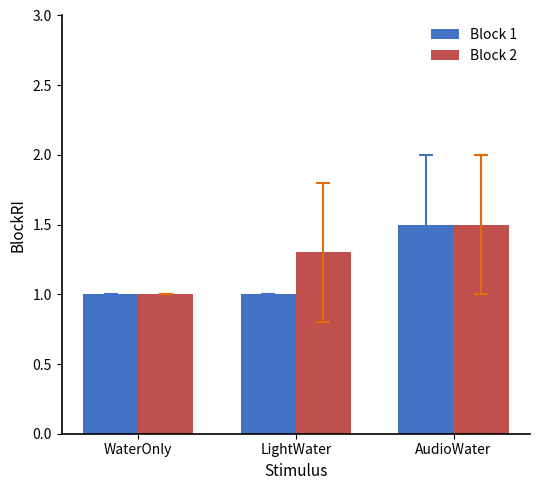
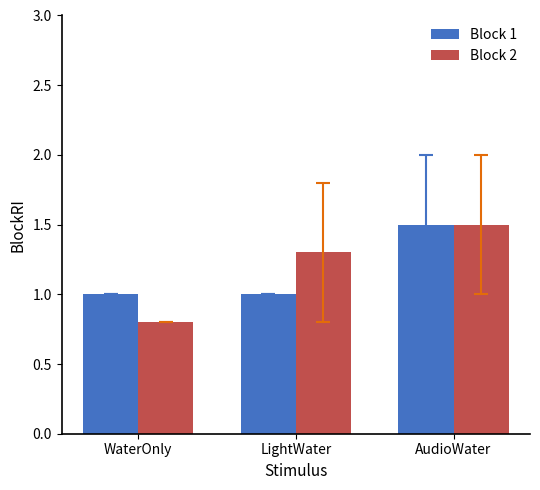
  {
    "Block 2": {
-     "WaterOnly": 1.0,
+     "WaterOnly": 0.8,
      "LightWater": 1.3,
      "AudioWater": 1.5
    }
  }
